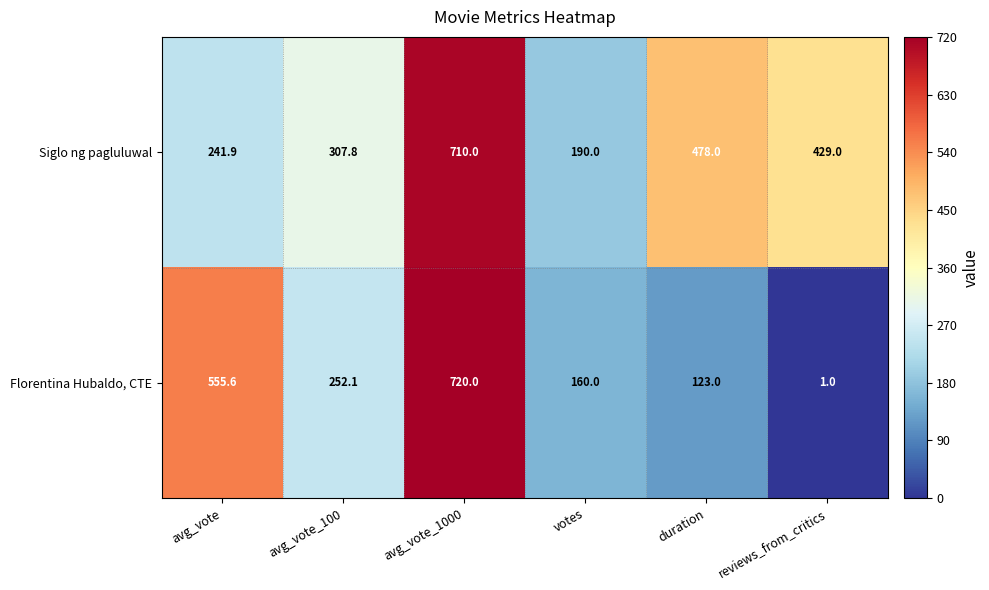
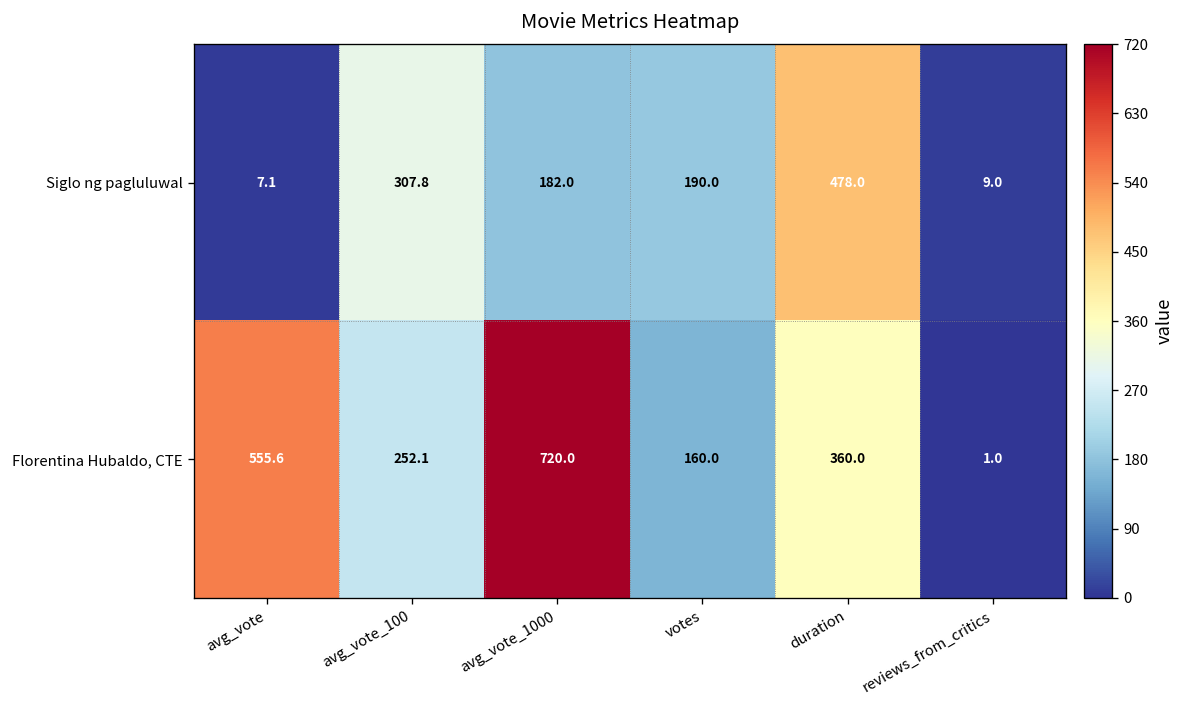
  {
    "Siglo ng pagluluwal": {
-     "avg_vote": 241.9,
+     "avg_vote": 7.1,
      "avg_vote_100": 307.8,
-     "avg_vote_1000": 710.0,
+     "avg_vote_1000": 182.0,
      "votes": 190.0,
      "duration": 478.0,
-     "reviews_from_critics": 429.0
+     "reviews_from_critics": 9.0
    },
    "Florentina Hubaldo, CTE": {
      "avg_vote": 555.6,
      "avg_vote_100": 252.1,
      "avg_vote_1000": 720.0,
      "votes": 160.0,
-     "duration": 123.0,
+     "duration": 360.0,
      "reviews_from_critics": 1.0
    }
  }
